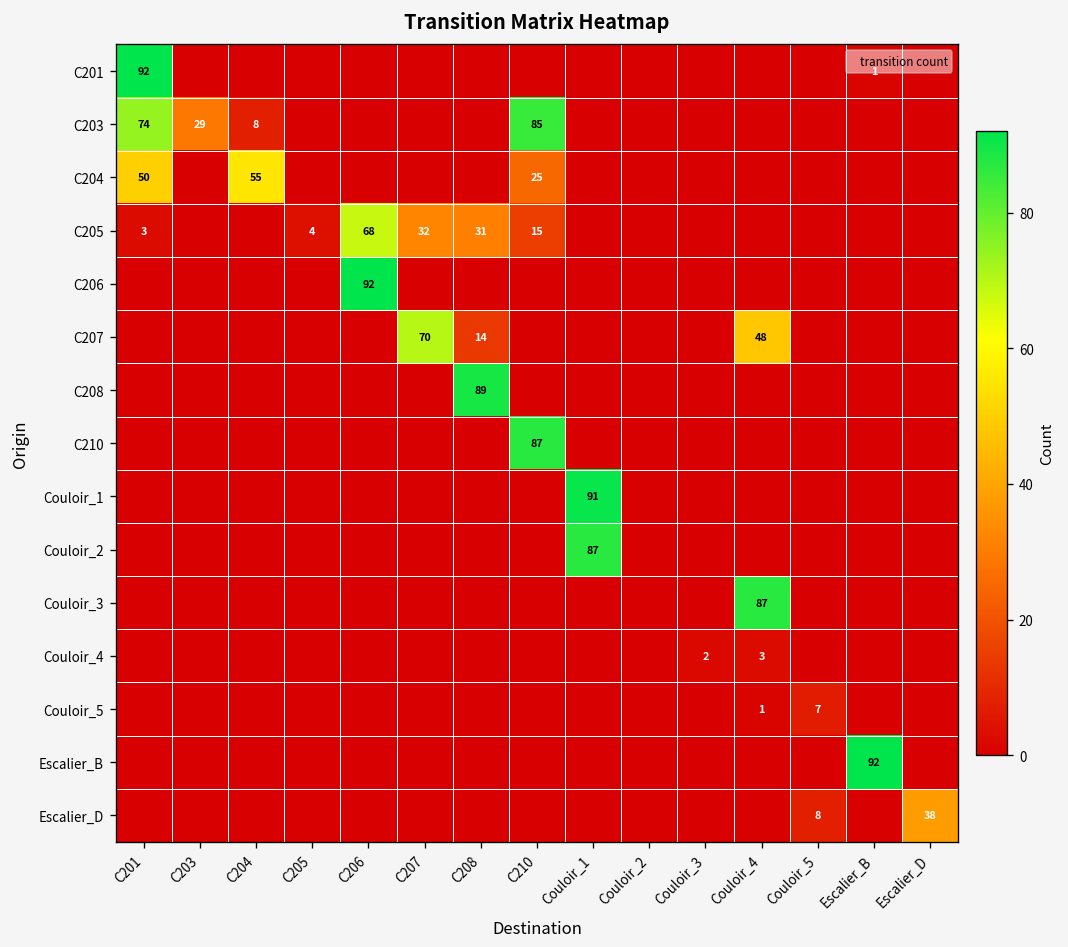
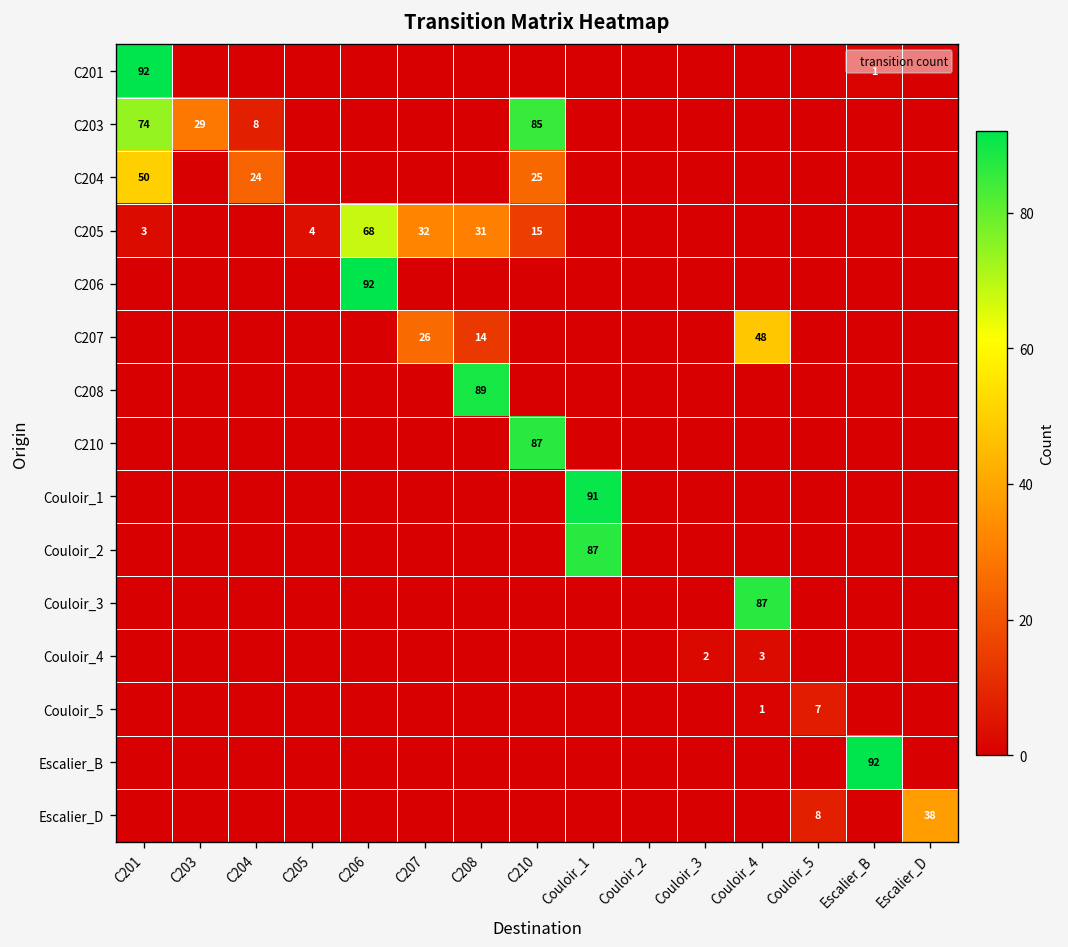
  {
    "C201": {
      "C201": 92
    },
    "C203": {
      "C201": 74,
      "C203": 29,
      "C204": 8,
      "C210": 85
    },
    "C204": {
      "C201": 50,
-     "C204": 55,
+     "C204": 24,
      "C210": 25
    },
    "C205": {
      "C201": 3,
      "C205": 4,
      "C206": 68,
      "C207": 32,
      "C208": 31,
      "C210": 15
    },
    "C206": {
      "C206": 92
    },
    "C207": {
-     "C207": 70,
+     "C207": 26,
      "C208": 14,
      "Couloir_4": 48
    },
    "C208": {
      "C208": 89
    },
    "C210": {
      "C210": 87
    },
    "Couloir_1": {
      "Couloir_1": 91
    },
    "Couloir_2": {
      "Couloir_1": 87
    },
    "Couloir_3": {
      "Couloir_4": 87
    },
    "Couloir_4": {
      "Couloir_3": 2,
      "Couloir_4": 3
    },
    "Couloir_5": {
      "Couloir_4": 1,
      "Couloir_5": 7
    },
    "Escalier_B": {
      "Escalier_B": 92
    },
    "Escalier_D": {
      "Couloir_5": 8,
      "Escalier_D": 38
    }
  }
